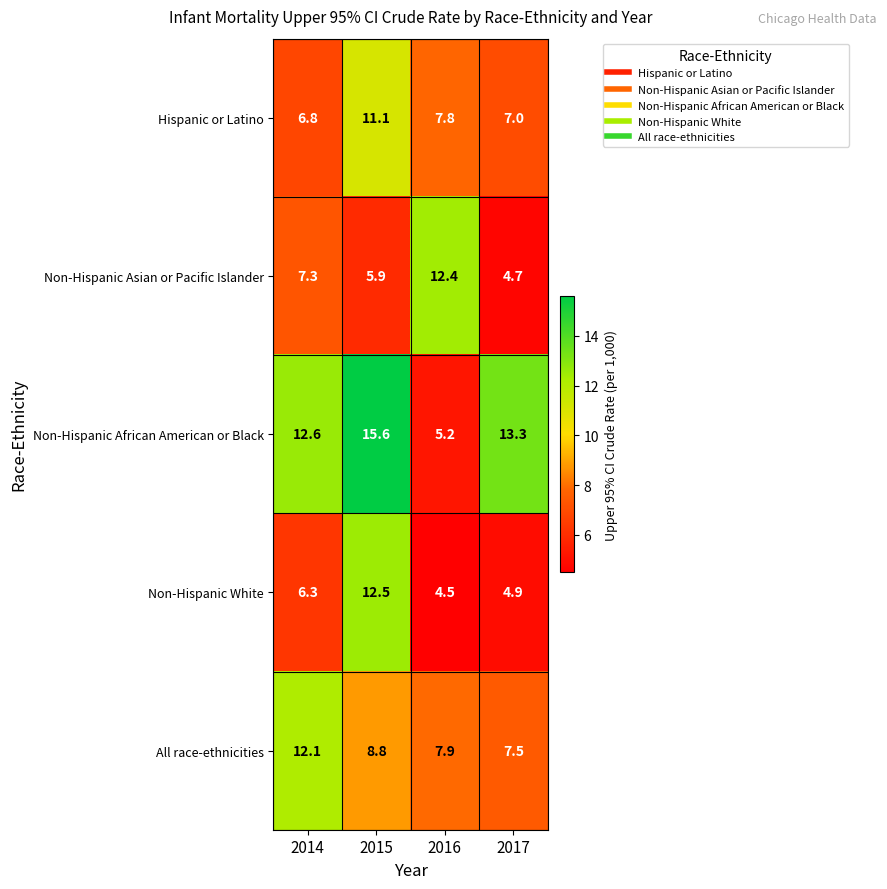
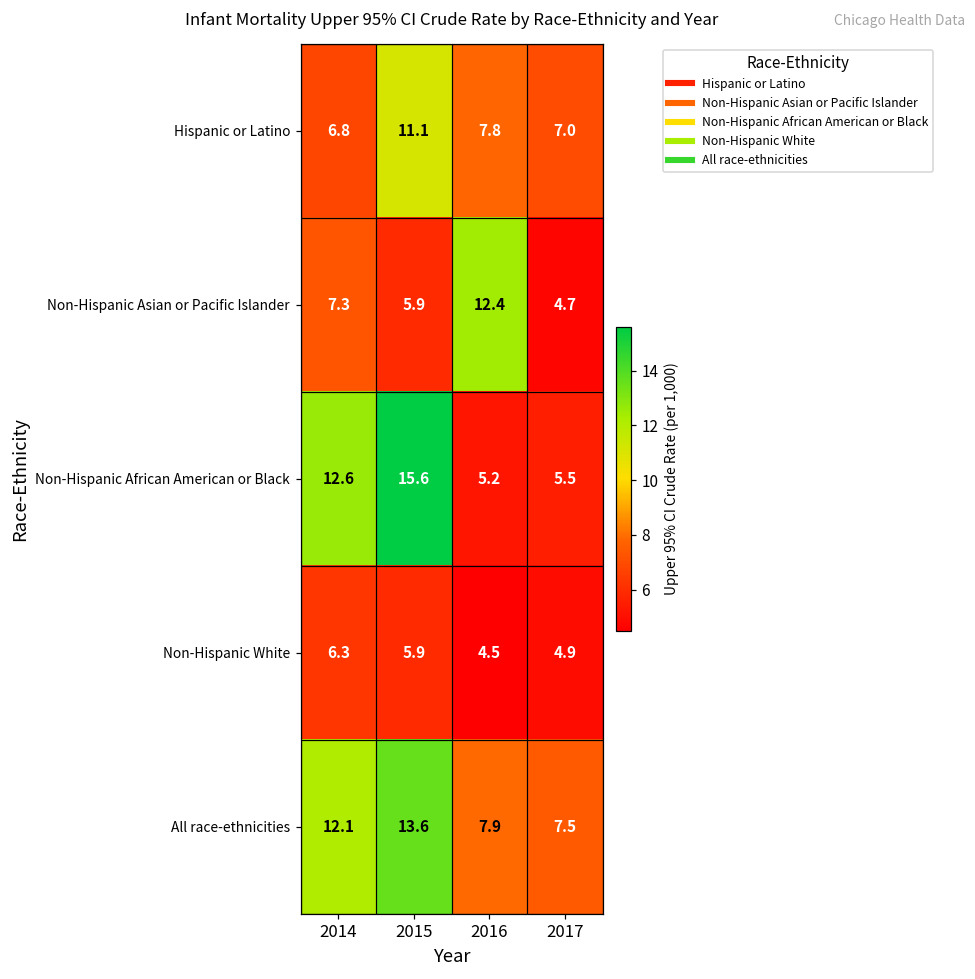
  {
    "Hispanic or Latino": {
      "2014": 6.8,
      "2015": 11.1,
      "2016": 7.8,
      "2017": 7.0
    },
    "Non-Hispanic Asian or Pacific Islander": {
      "2014": 7.3,
      "2015": 5.9,
      "2016": 12.4,
      "2017": 4.7
    },
    "Non-Hispanic African American or Black": {
      "2014": 12.6,
      "2015": 15.6,
      "2016": 5.2,
-     "2017": 13.3
+     "2017": 5.5
    },
    "Non-Hispanic White": {
      "2014": 6.3,
-     "2015": 12.5,
+     "2015": 5.9,
      "2016": 4.5,
      "2017": 4.9
    },
    "All race-ethnicities": {
      "2014": 12.1,
-     "2015": 8.8,
+     "2015": 13.6,
      "2016": 7.9,
      "2017": 7.5
    }
  }
